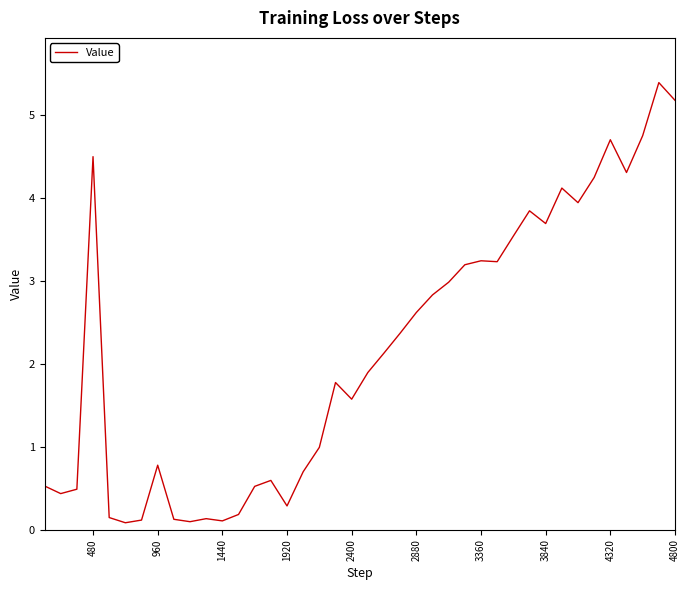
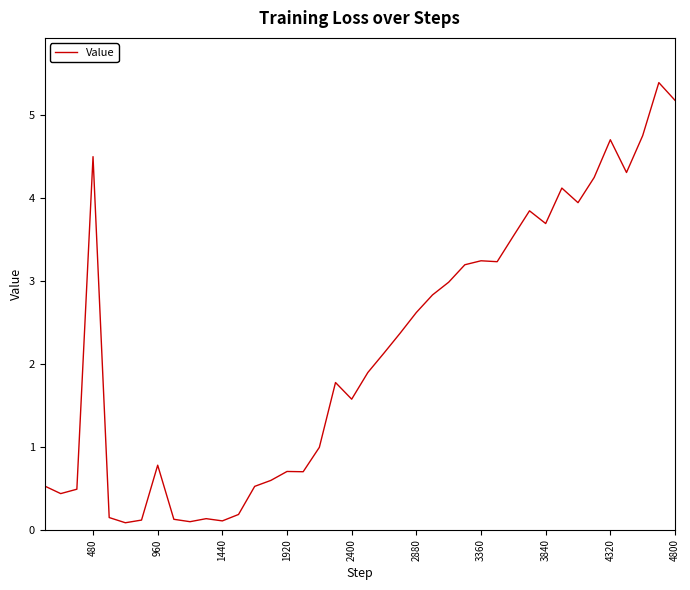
  {
    "480": 4.5,
    "960": 0.8,
    "1440": 0.1,
-   "1920": 0.3,
+   "1920": 0.7,
    "2400": 1.6,
    "2880": 2.6,
    "3360": 3.2,
    "3840": 3.7,
    "4320": 4.7,
    "4800": 5.2
  }
